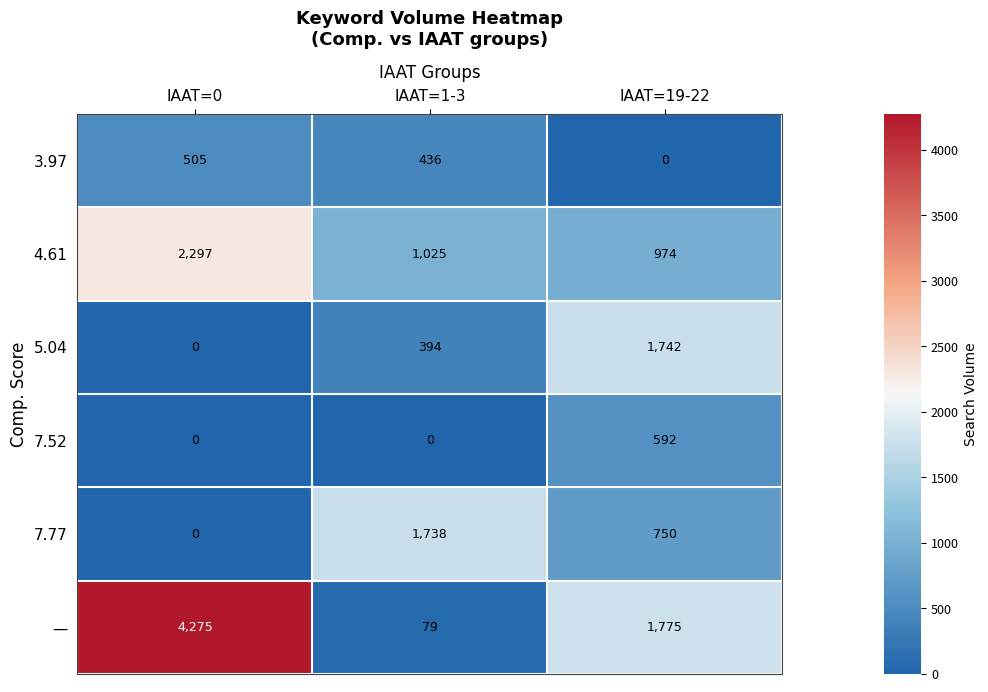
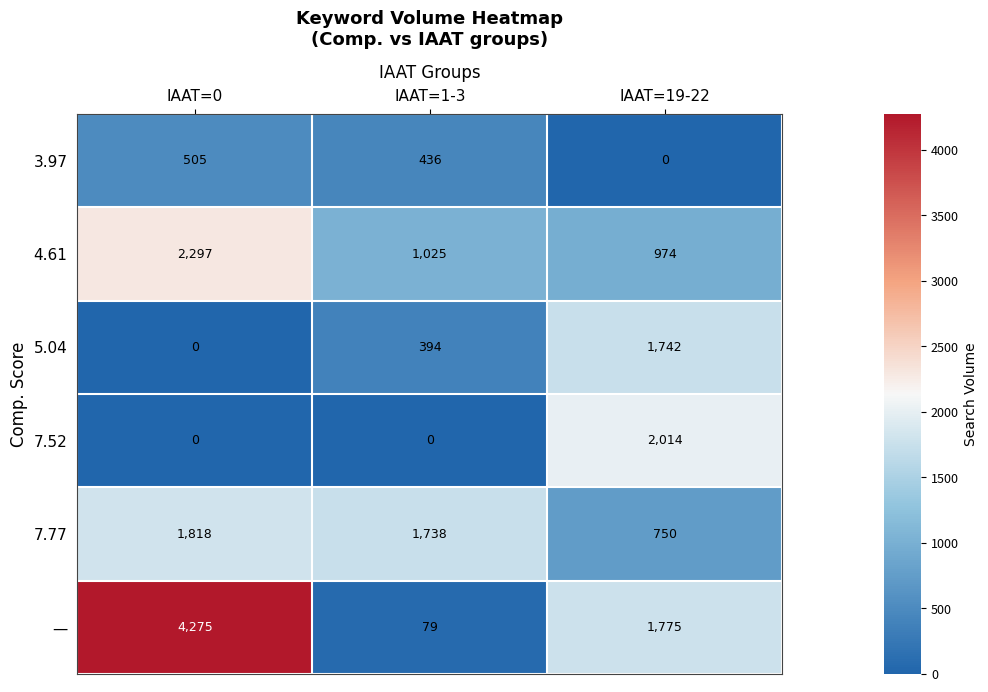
  {
    "3.97": {
      "IAAT=0": "505",
      "IAAT=1-3": "436",
      "IAAT=19-22": "0"
    },
    "4.61": {
      "IAAT=0": "2,297",
      "IAAT=1-3": "1,025",
      "IAAT=19-22": "974"
    },
    "5.04": {
      "IAAT=0": "0",
      "IAAT=1-3": "394",
      "IAAT=19-22": "1,742"
    },
    "7.52": {
      "IAAT=0": "0",
      "IAAT=1-3": "0",
-     "IAAT=19-22": "592"
+     "IAAT=19-22": "2,014"
    },
    "7.77": {
-     "IAAT=0": "0",
+     "IAAT=0": "1,818",
      "IAAT=1-3": "1,738",
      "IAAT=19-22": "750"
    },
    "—": {
      "IAAT=0": "4,275",
      "IAAT=1-3": "79",
      "IAAT=19-22": "1,775"
    }
  }
